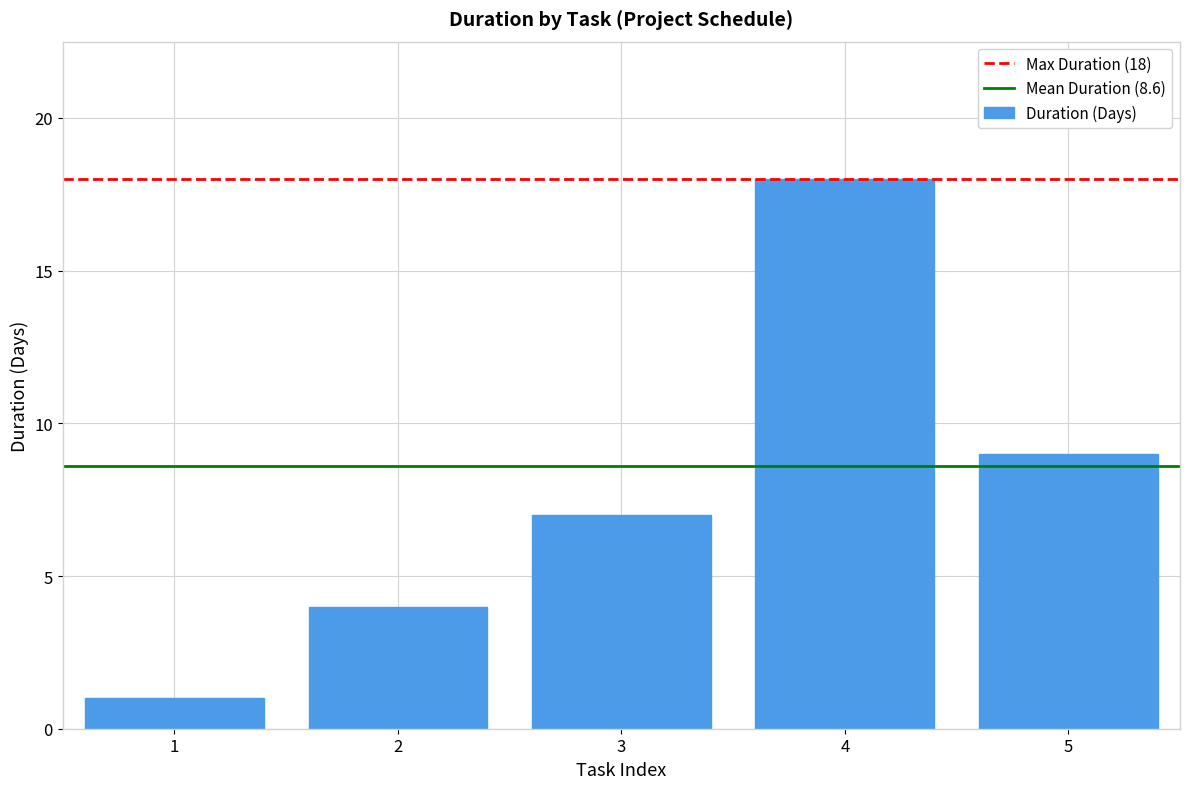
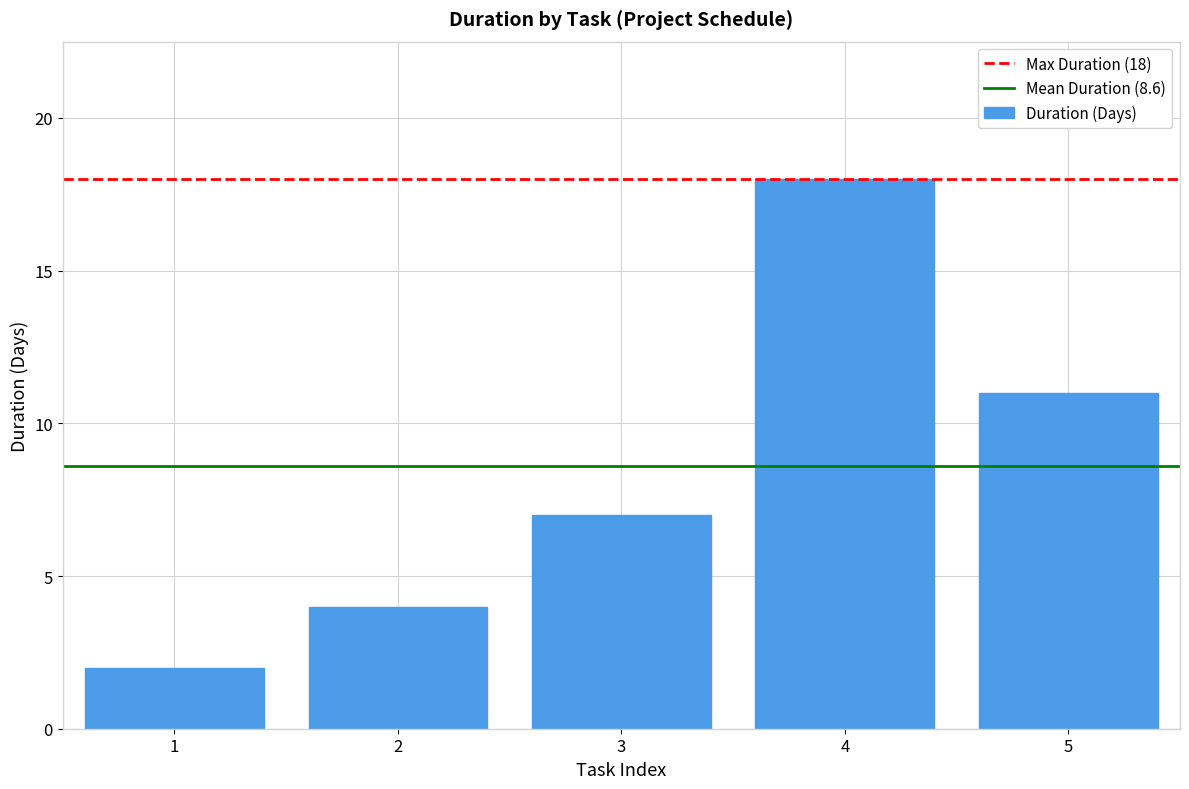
  {
-   "1": 1,
+   "1": 2,
    "2": 4,
    "3": 7,
    "4": 18,
-   "5": 9
+   "5": 11
  }
